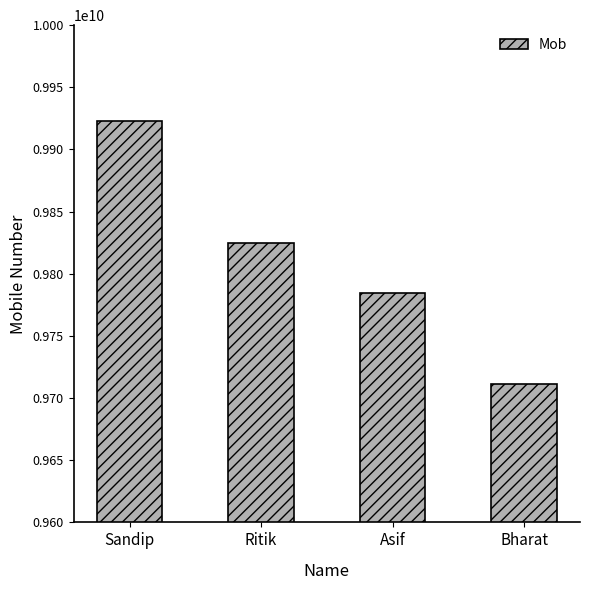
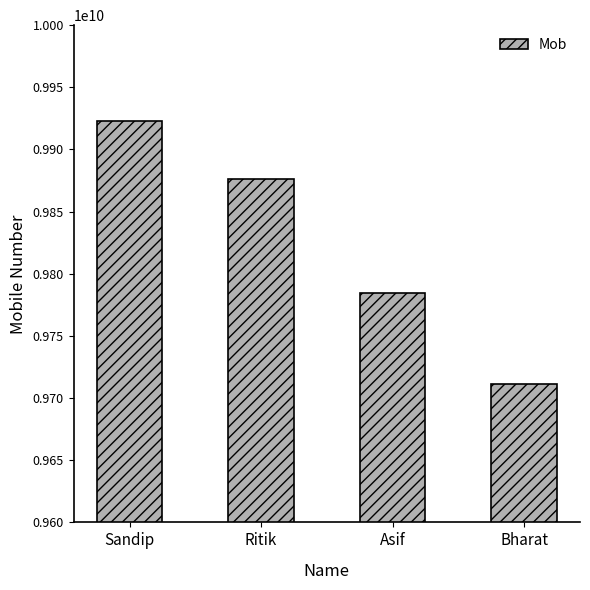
  {
    "Sandip": 9923000000,
-   "Ritik": 9825000000,
+   "Ritik": 9877000000,
    "Asif": 9785000000,
    "Bharat": 9711000000
  }
